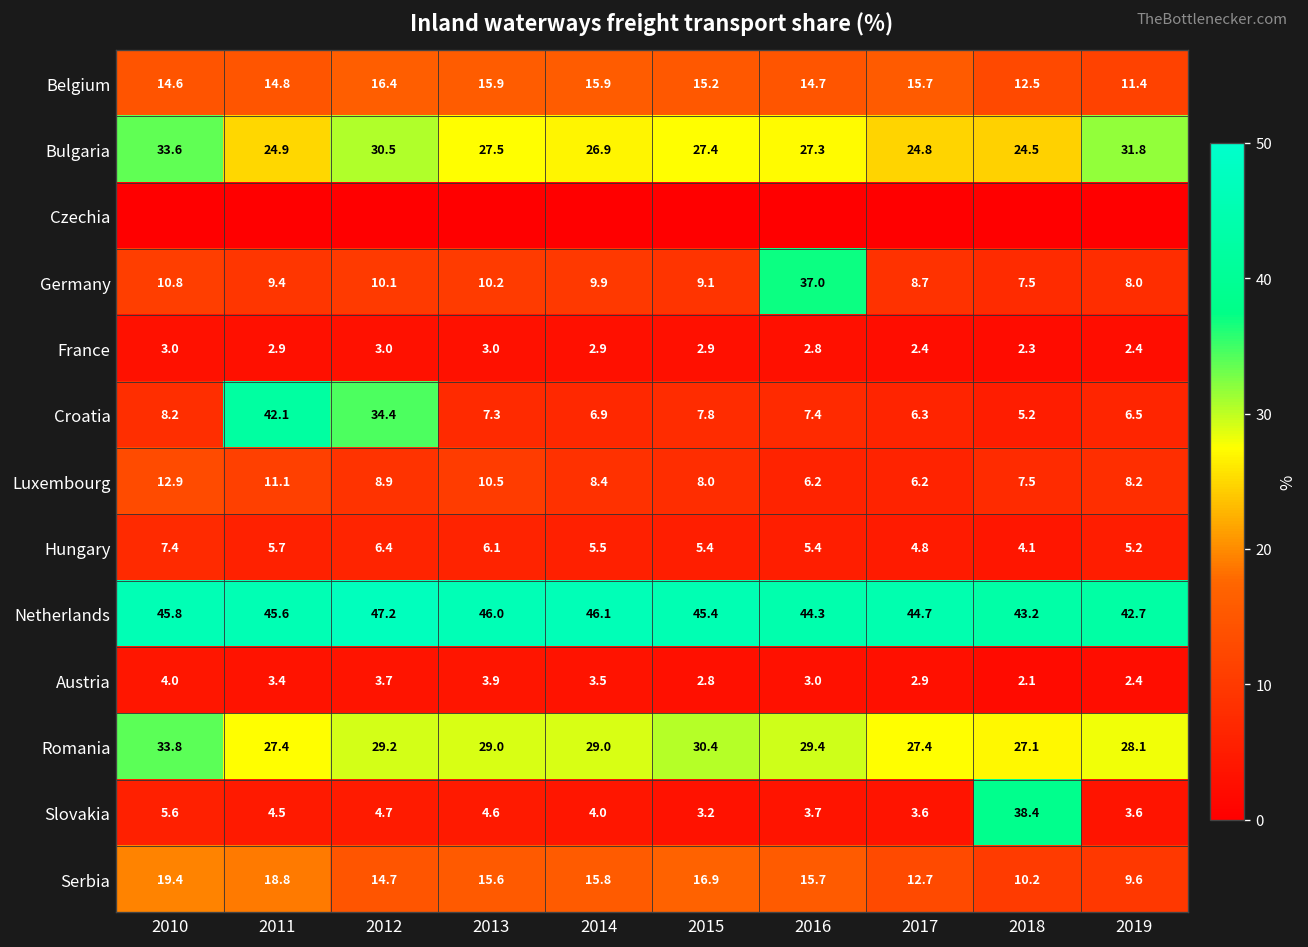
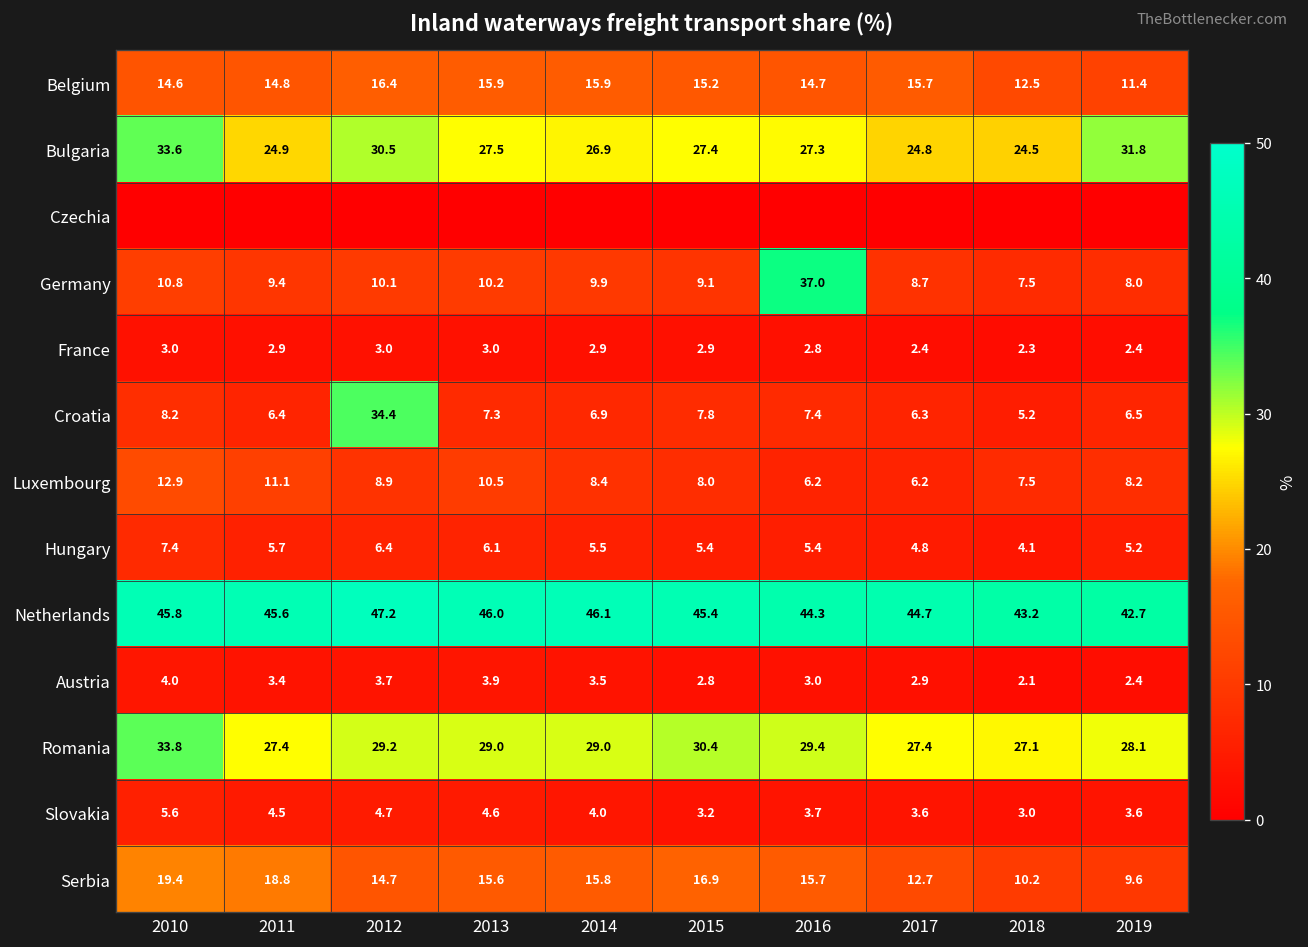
  {
    "Belgium": {
      "2010": 14.6,
      "2011": 14.8,
      "2012": 16.4,
      "2013": 15.9,
      "2014": 15.9,
      "2015": 15.2,
      "2016": 14.7,
      "2017": 15.7,
      "2018": 12.5,
      "2019": 11.4
    },
    "Bulgaria": {
      "2010": 33.6,
      "2011": 24.9,
      "2012": 30.5,
      "2013": 27.5,
      "2014": 26.9,
      "2015": 27.4,
      "2016": 27.3,
      "2017": 24.8,
      "2018": 24.5,
      "2019": 31.8
    },
    "Germany": {
      "2010": 10.8,
      "2011": 9.4,
      "2012": 10.1,
      "2013": 10.2,
      "2014": 9.9,
      "2015": 9.1,
      "2016": 37.0,
      "2017": 8.7,
      "2018": 7.5,
      "2019": 8.0
    },
    "France": {
      "2010": 3.0,
      "2011": 2.9,
      "2012": 3.0,
      "2013": 3.0,
      "2014": 2.9,
      "2015": 2.9,
      "2016": 2.8,
      "2017": 2.4,
      "2018": 2.3,
      "2019": 2.4
    },
    "Croatia": {
      "2010": 8.2,
-     "2011": 42.1,
+     "2011": 6.4,
      "2012": 34.4,
      "2013": 7.3,
      "2014": 6.9,
      "2015": 7.8,
      "2016": 7.4,
      "2017": 6.3,
      "2018": 5.2,
      "2019": 6.5
    },
    "Luxembourg": {
      "2010": 12.9,
      "2011": 11.1,
      "2012": 8.9,
      "2013": 10.5,
      "2014": 8.4,
      "2015": 8.0,
      "2016": 6.2,
      "2017": 6.2,
      "2018": 7.5,
      "2019": 8.2
    },
    "Hungary": {
      "2010": 7.4,
      "2011": 5.7,
      "2012": 6.4,
      "2013": 6.1,
      "2014": 5.5,
      "2015": 5.4,
      "2016": 5.4,
      "2017": 4.8,
      "2018": 4.1,
      "2019": 5.2
    },
    "Netherlands": {
      "2010": 45.8,
      "2011": 45.6,
      "2012": 47.2,
      "2013": 46.0,
      "2014": 46.1,
      "2015": 45.4,
      "2016": 44.3,
      "2017": 44.7,
      "2018": 43.2,
      "2019": 42.7
    },
    "Austria": {
      "2010": 4.0,
      "2011": 3.4,
      "2012": 3.7,
      "2013": 3.9,
      "2014": 3.5,
      "2015": 2.8,
      "2016": 3.0,
      "2017": 2.9,
      "2018": 2.1,
      "2019": 2.4
    },
    "Romania": {
      "2010": 33.8,
      "2011": 27.4,
      "2012": 29.2,
      "2013": 29.0,
      "2014": 29.0,
      "2015": 30.4,
      "2016": 29.4,
      "2017": 27.4,
      "2018": 27.1,
      "2019": 28.1
    },
    "Slovakia": {
      "2010": 5.6,
      "2011": 4.5,
      "2012": 4.7,
      "2013": 4.6,
      "2014": 4.0,
      "2015": 3.2,
      "2016": 3.7,
      "2017": 3.6,
-     "2018": 38.4,
+     "2018": 3.0,
      "2019": 3.6
    },
    "Serbia": {
      "2010": 19.4,
      "2011": 18.8,
      "2012": 14.7,
      "2013": 15.6,
      "2014": 15.8,
      "2015": 16.9,
      "2016": 15.7,
      "2017": 12.7,
      "2018": 10.2,
      "2019": 9.6
    }
  }
